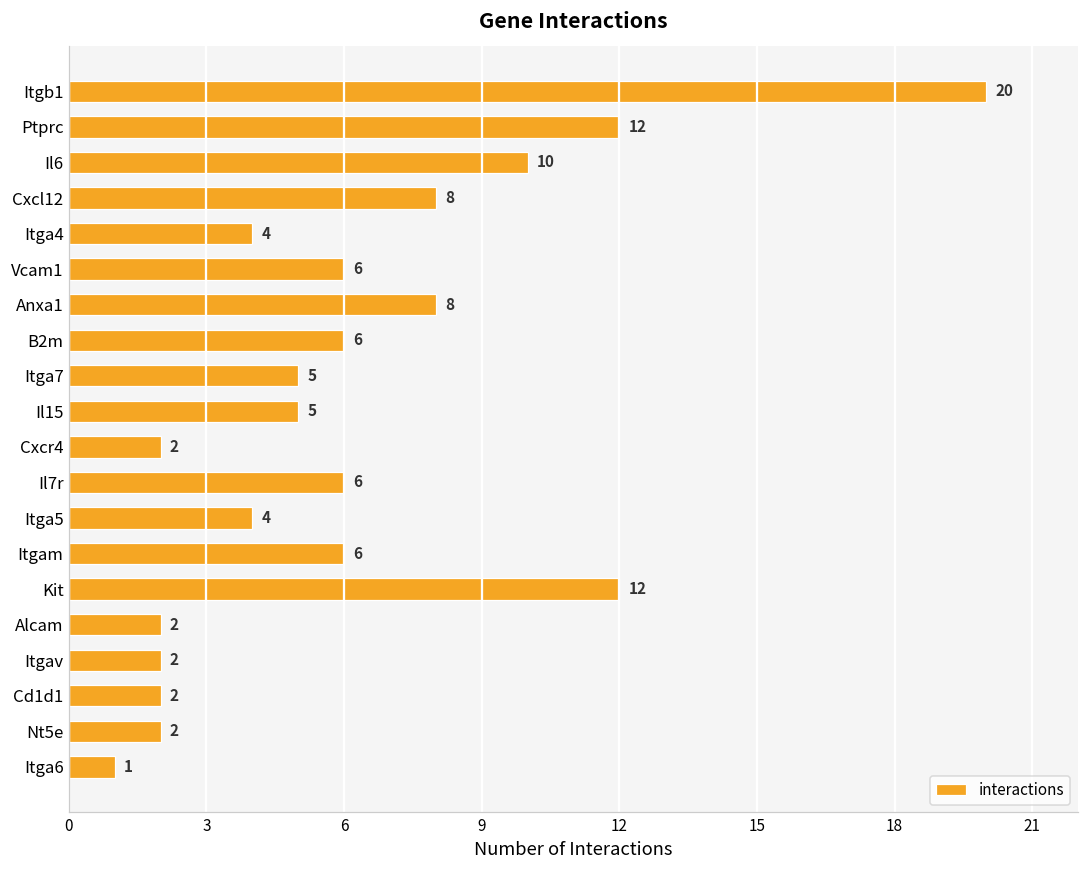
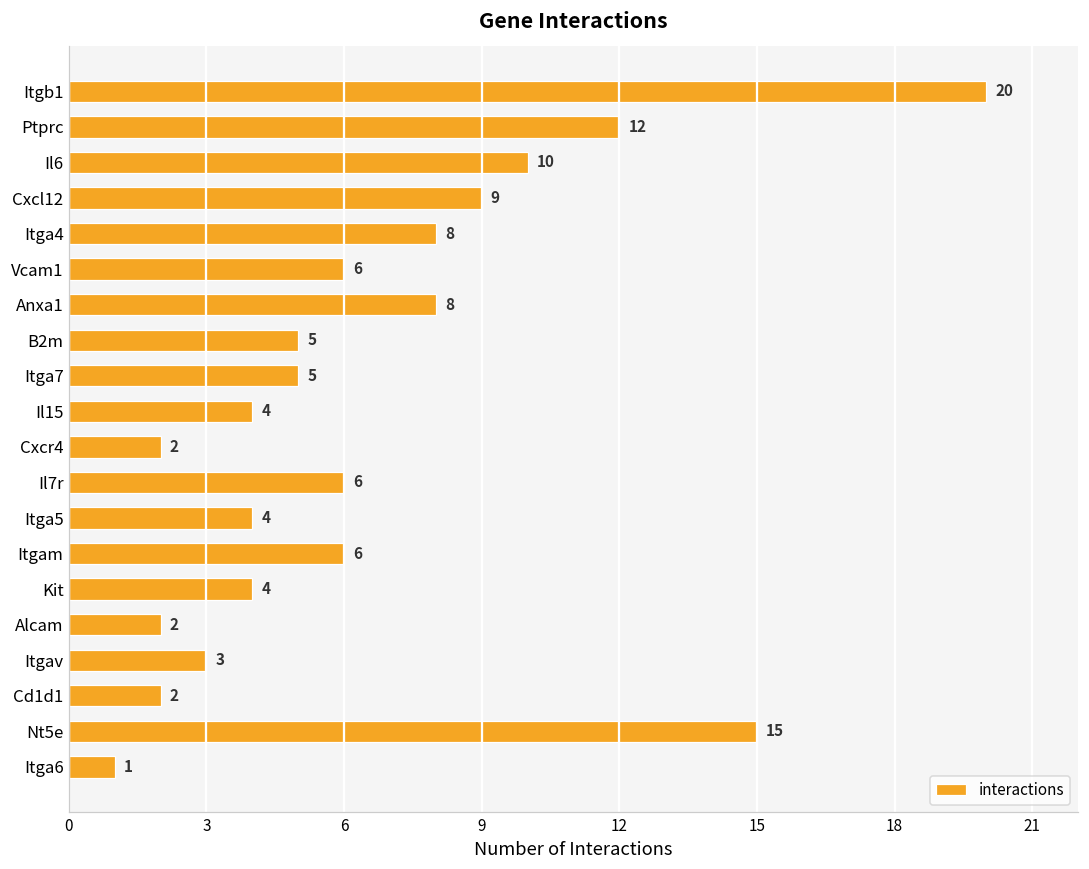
  {
    "Itgb1": 20,
    "Ptprc": 12,
    "Il6": 10,
-   "Cxcl12": 8,
-   "Itga4": 4,
+   "Cxcl12": 9,
+   "Itga4": 8,
    "Vcam1": 6,
    "Anxa1": 8,
-   "B2m": 6,
+   "B2m": 5,
    "Itga7": 5,
-   "Il15": 5,
+   "Il15": 4,
    "Cxcr4": 2,
    "Il7r": 6,
    "Itga5": 4,
    "Itgam": 6,
-   "Kit": 12,
+   "Kit": 4,
    "Alcam": 2,
-   "Itgav": 2,
+   "Itgav": 3,
    "Cd1d1": 2,
-   "Nt5e": 2,
+   "Nt5e": 15,
    "Itga6": 1
  }
